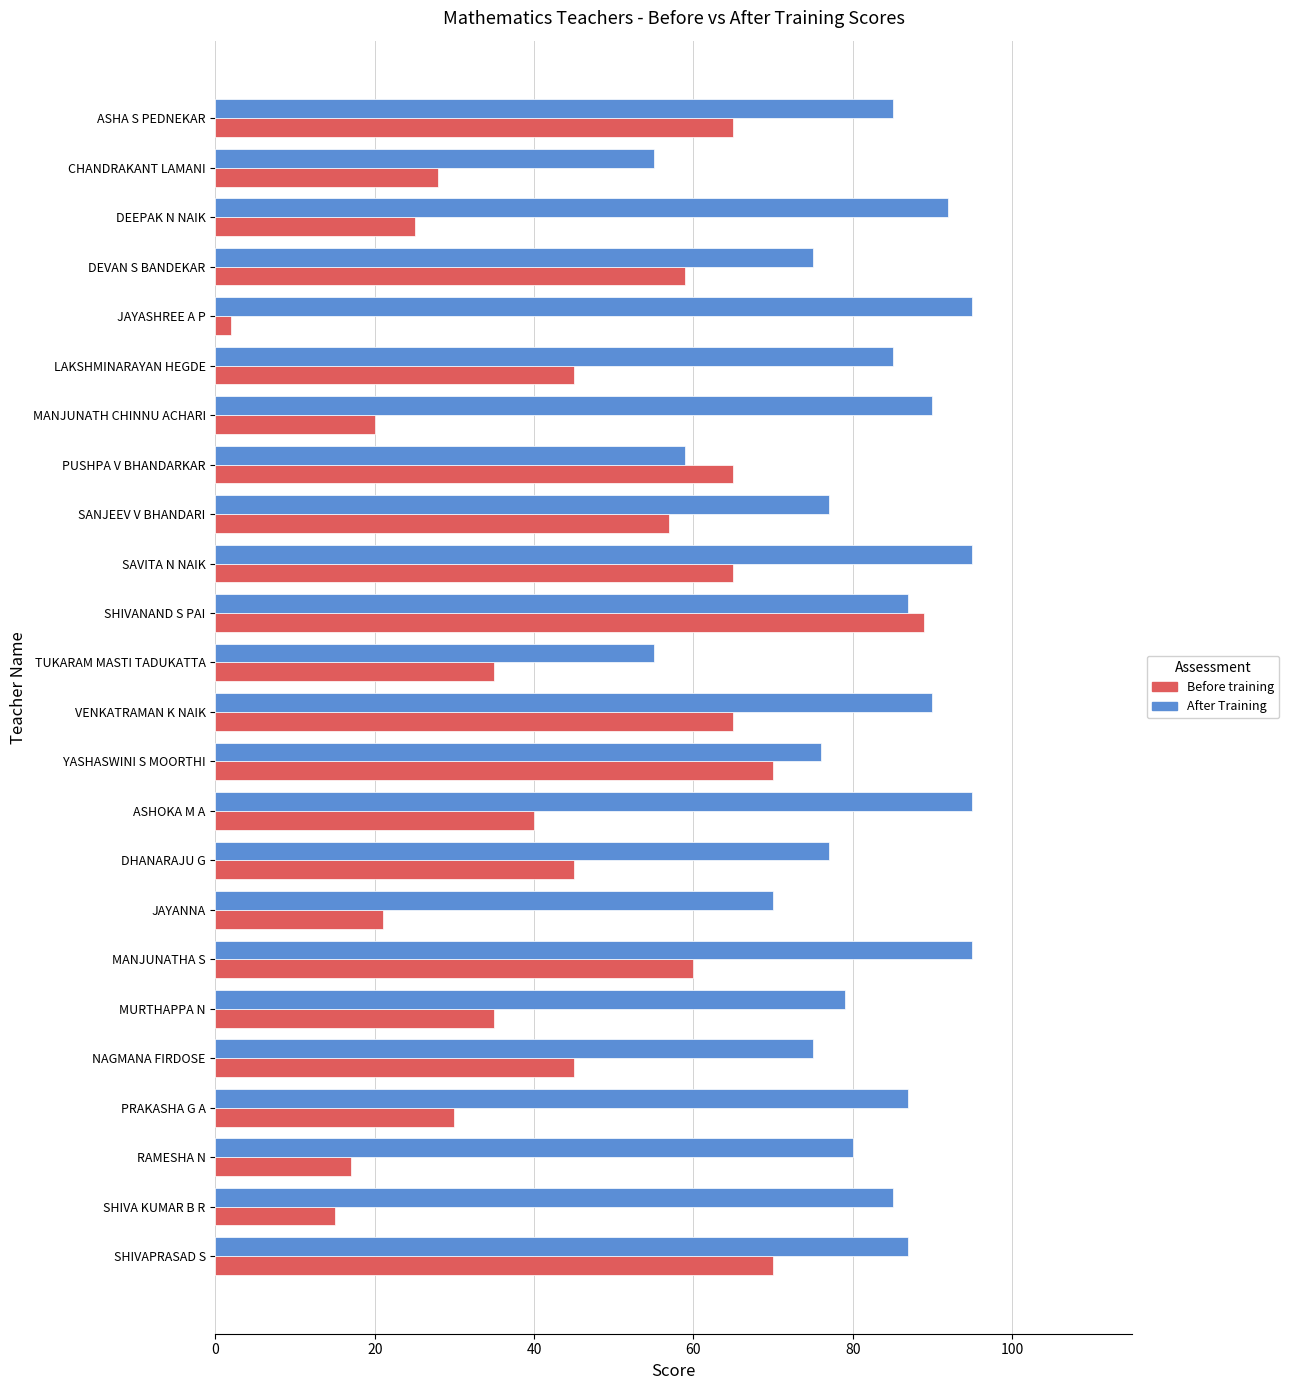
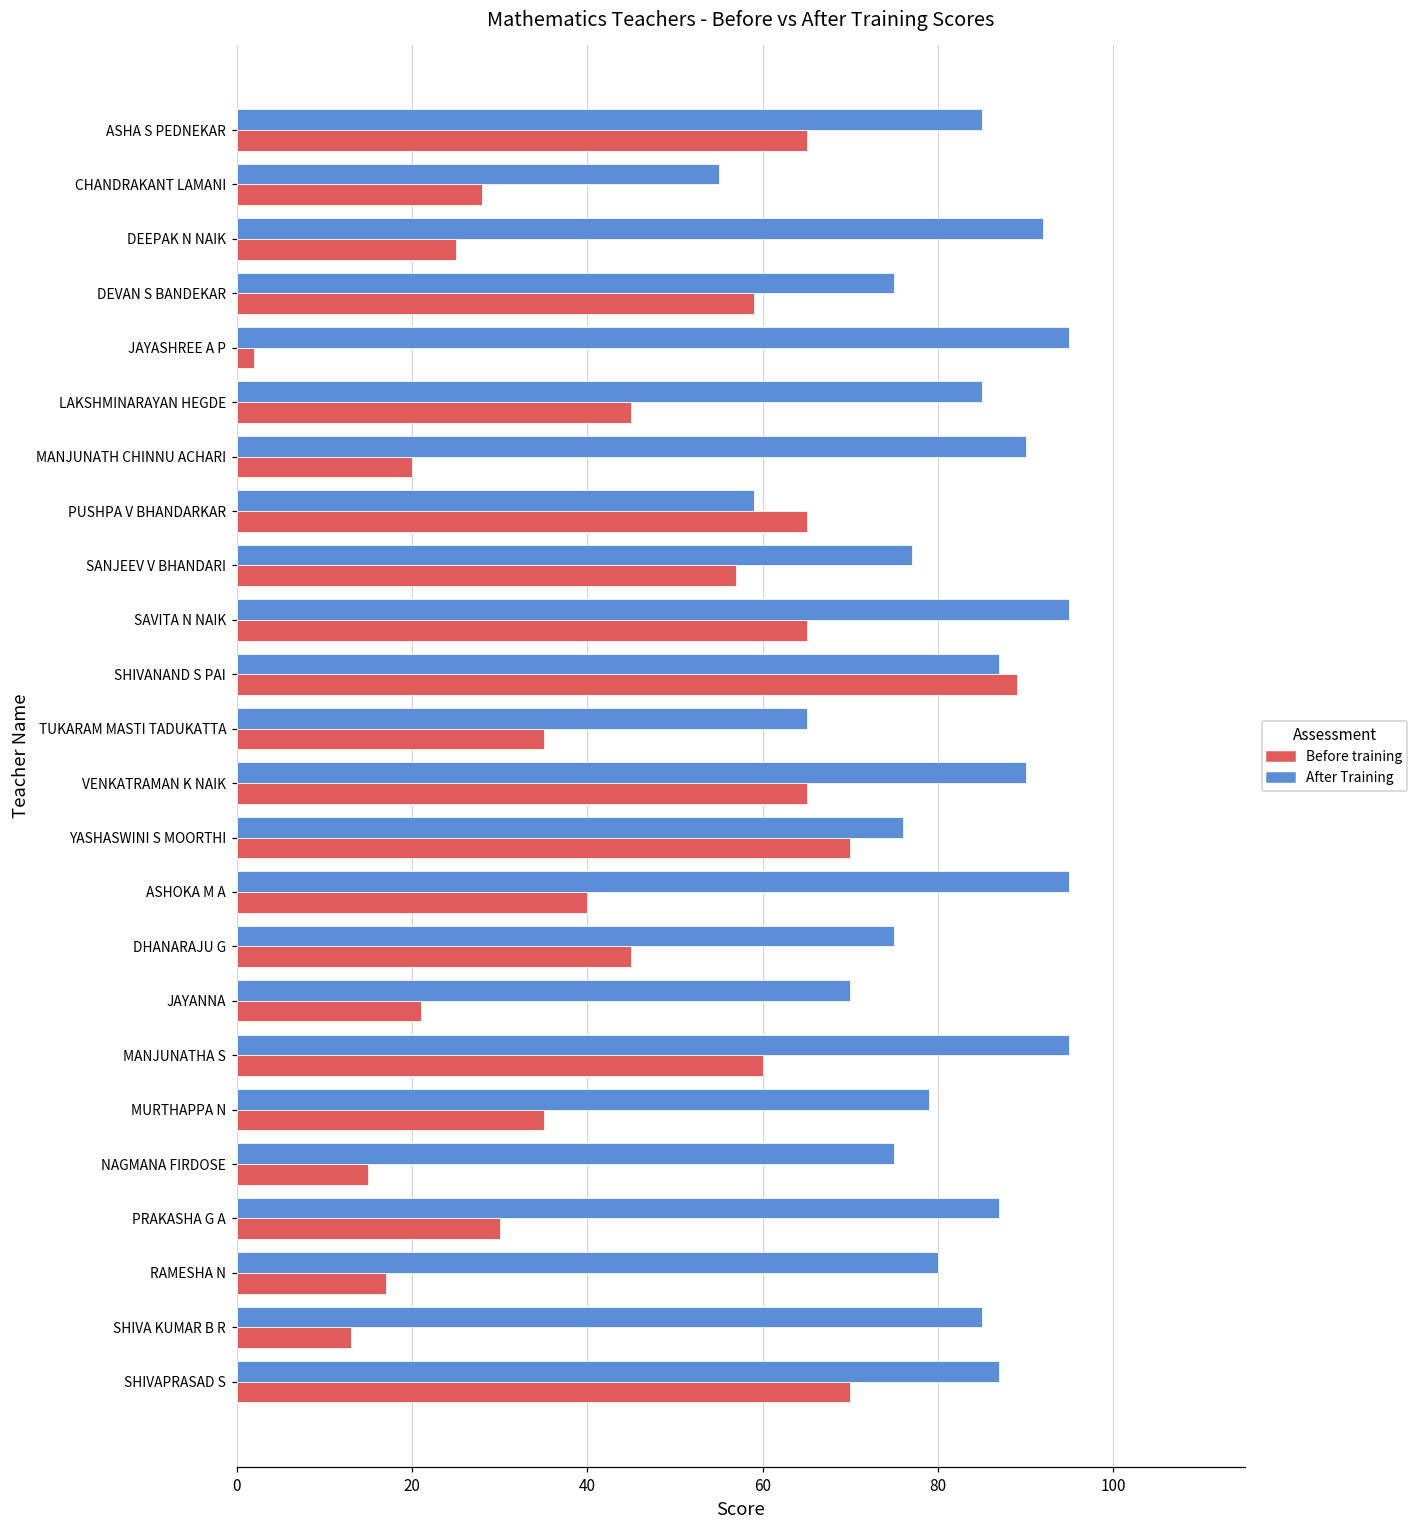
  {
    "Before training": {
      "ASHA S PEDNEKAR": 65,
      "CHANDRAKANT LAMANI": 28,
      "DEEPAK N NAIK": 25,
      "DEVAN S BANDEKAR": 59,
      "JAYASHREE A P": 2,
      "LAKSHMINARAYAN HEGDE": 45,
      "MANJUNATH CHINNU ACHARI": 20,
      "PUSHPA V BHANDARKAR": 65,
      "SANJEEV V BHANDARI": 57,
      "SAVITA N NAIK": 65,
      "SHIVANAND S PAI": 89,
      "TUKARAM MASTI TADUKATTA": 35,
      "VENKATRAMAN K NAIK": 65,
      "YASHASWINI S MOORTHI": 70,
      "ASHOKA M A": 40,
      "DHANARAJU G": 45,
      "JAYANNA": 21,
      "MANJUNATHA S": 60,
      "MURTHAPPA N": 35,
-     "NAGMANA FIRDOSE": 45,
+     "NAGMANA FIRDOSE": 15,
      "PRAKASHA G A": 30,
      "RAMESHA N": 17,
-     "SHIVA KUMAR B R": 15,
+     "SHIVA KUMAR B R": 13,
      "SHIVAPRASAD S": 70
    },
    "After Training": {
      "ASHA S PEDNEKAR": 85,
      "CHANDRAKANT LAMANI": 55,
      "DEEPAK N NAIK": 92,
      "DEVAN S BANDEKAR": 75,
      "JAYASHREE A P": 95,
      "LAKSHMINARAYAN HEGDE": 85,
      "MANJUNATH CHINNU ACHARI": 90,
      "PUSHPA V BHANDARKAR": 59,
      "SANJEEV V BHANDARI": 77,
      "SAVITA N NAIK": 95,
      "SHIVANAND S PAI": 87,
-     "TUKARAM MASTI TADUKATTA": 55,
+     "TUKARAM MASTI TADUKATTA": 65,
      "VENKATRAMAN K NAIK": 90,
      "YASHASWINI S MOORTHI": 76,
      "ASHOKA M A": 95,
-     "DHANARAJU G": 77,
+     "DHANARAJU G": 75,
      "JAYANNA": 70,
      "MANJUNATHA S": 95,
      "MURTHAPPA N": 79,
      "NAGMANA FIRDOSE": 75,
      "PRAKASHA G A": 87,
      "RAMESHA N": 80,
      "SHIVA KUMAR B R": 85,
      "SHIVAPRASAD S": 87
    }
  }
